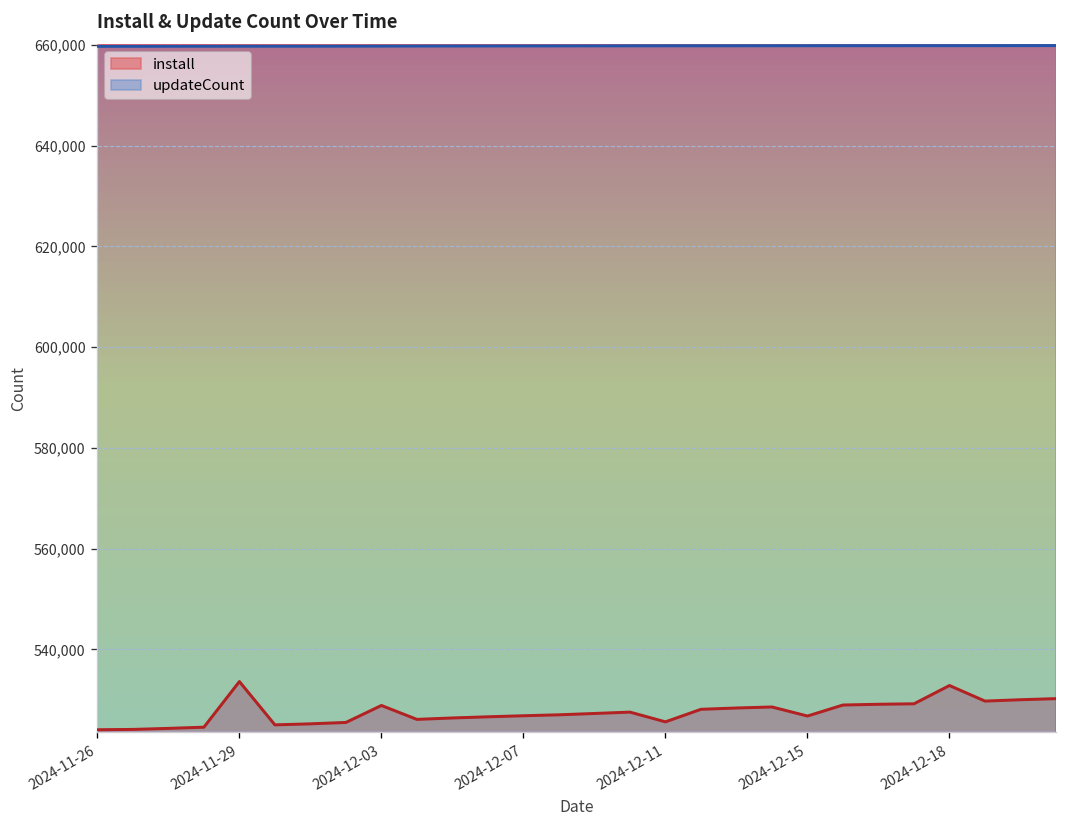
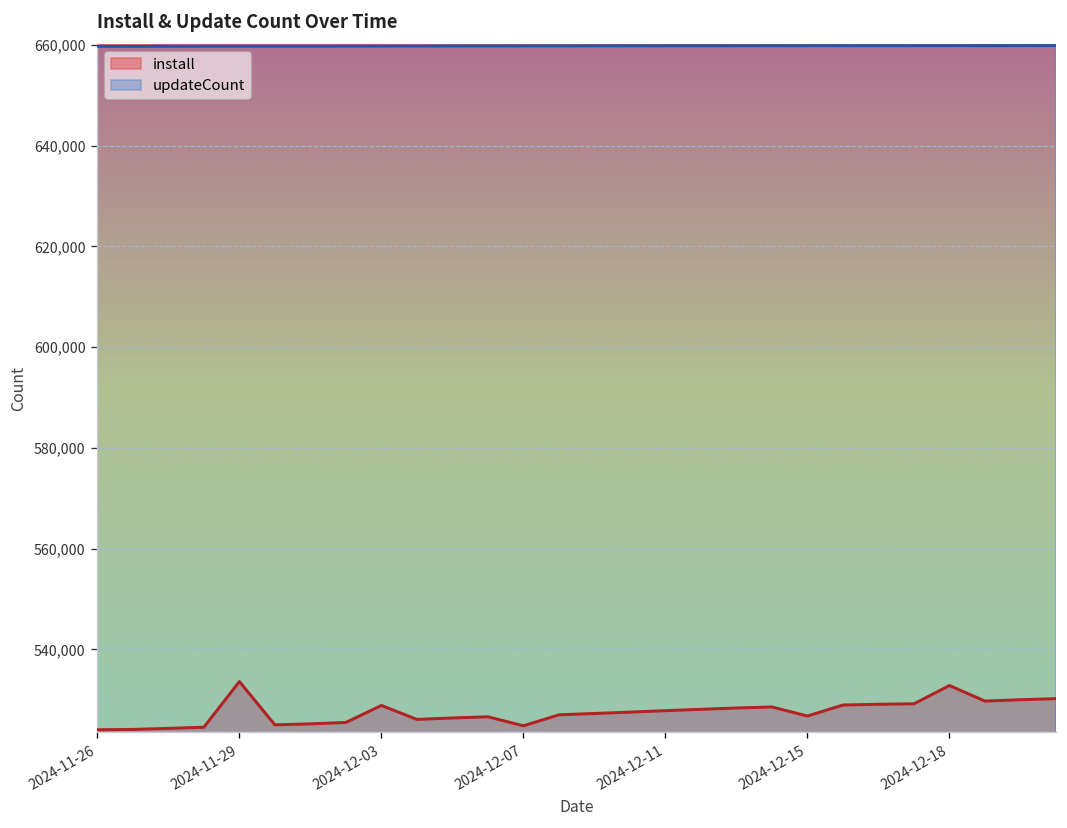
  {
    "install": {
      "2024-11-29": "534,000",
      "2024-12-03": "529,000",
-     "2024-12-07": "527,000",
-     "2024-12-11": "526,000",
+     "2024-12-07": "525,000",
+     "2024-12-11": "528,000",
      "2024-12-15": "527,000",
      "2024-12-18": "533,000"
    },
    "updateCount": {
      "2024-11-29": "660,000",
      "2024-12-03": "660,000",
      "2024-12-07": "660,000",
      "2024-12-11": "660,000",
      "2024-12-15": "660,000",
      "2024-12-18": "660,000"
    }
  }
